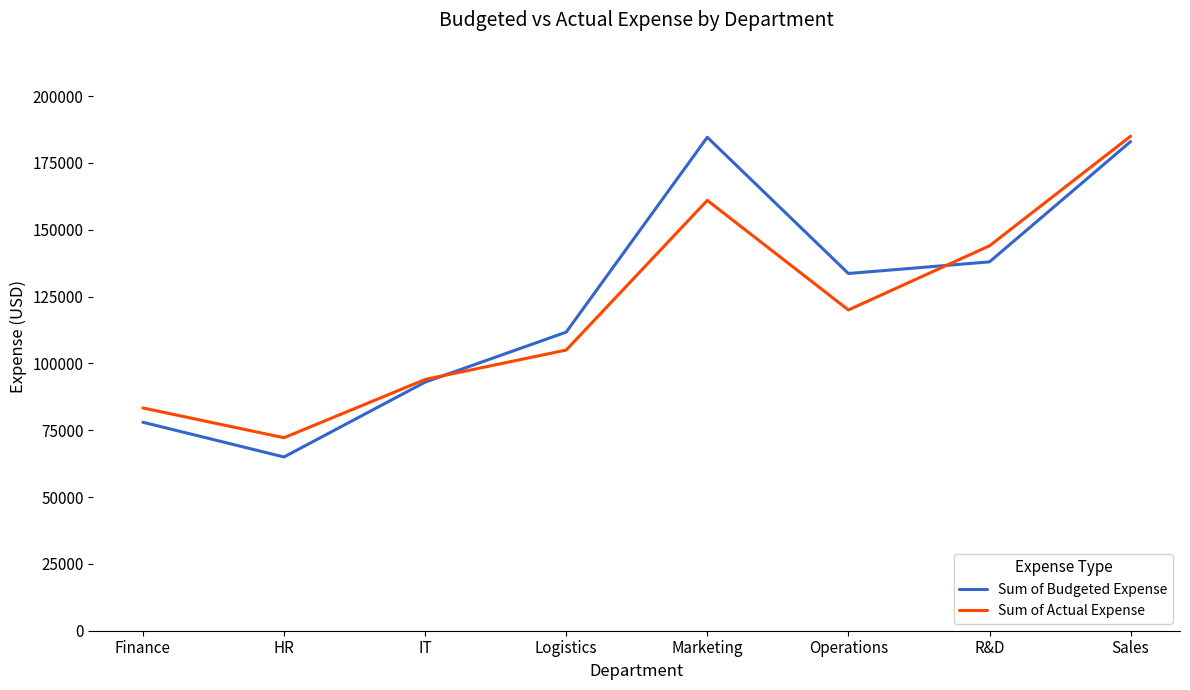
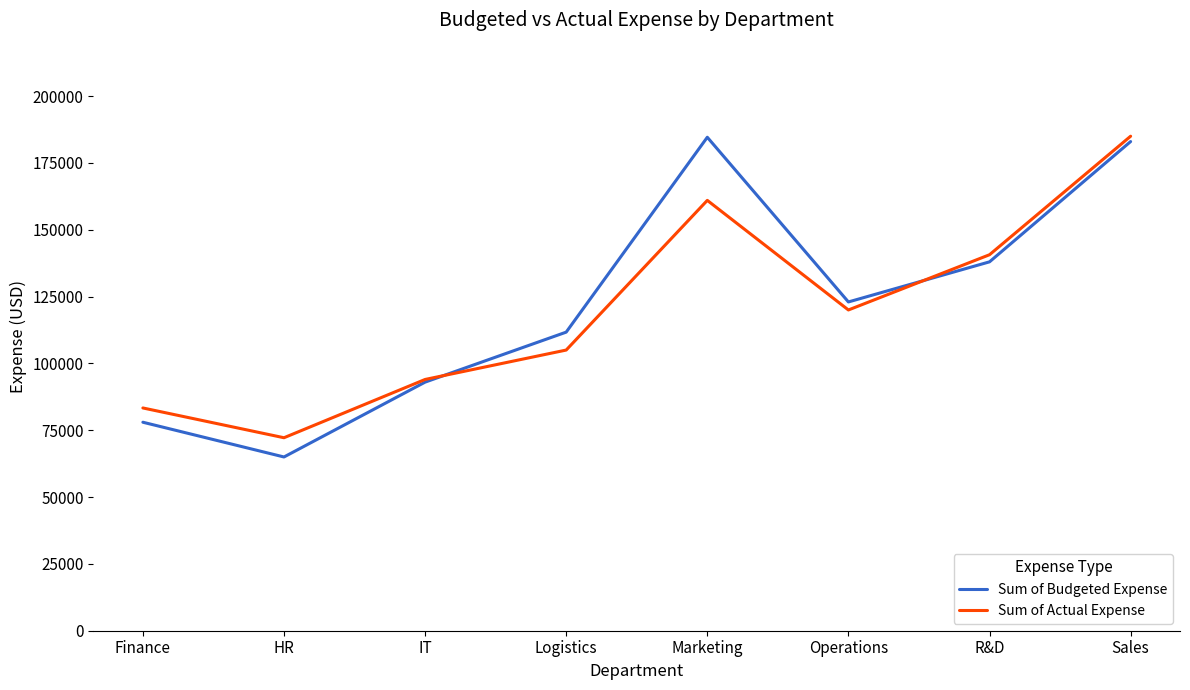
  {
    "Sum of Budgeted Expense": {
      "Finance": 78000,
      "HR": 65000,
      "IT": 93000,
      "Logistics": 112000,
      "Marketing": 185000,
-     "Operations": 134000,
+     "Operations": 123000,
      "R&D": 138000,
      "Sales": 183000
    },
    "Sum of Actual Expense": {
      "Finance": 83000,
      "HR": 72000,
      "IT": 94000,
      "Logistics": 105000,
      "Marketing": 161000,
      "Operations": 120000,
-     "R&D": 144000,
+     "R&D": 141000,
      "Sales": 185000
    }
  }
